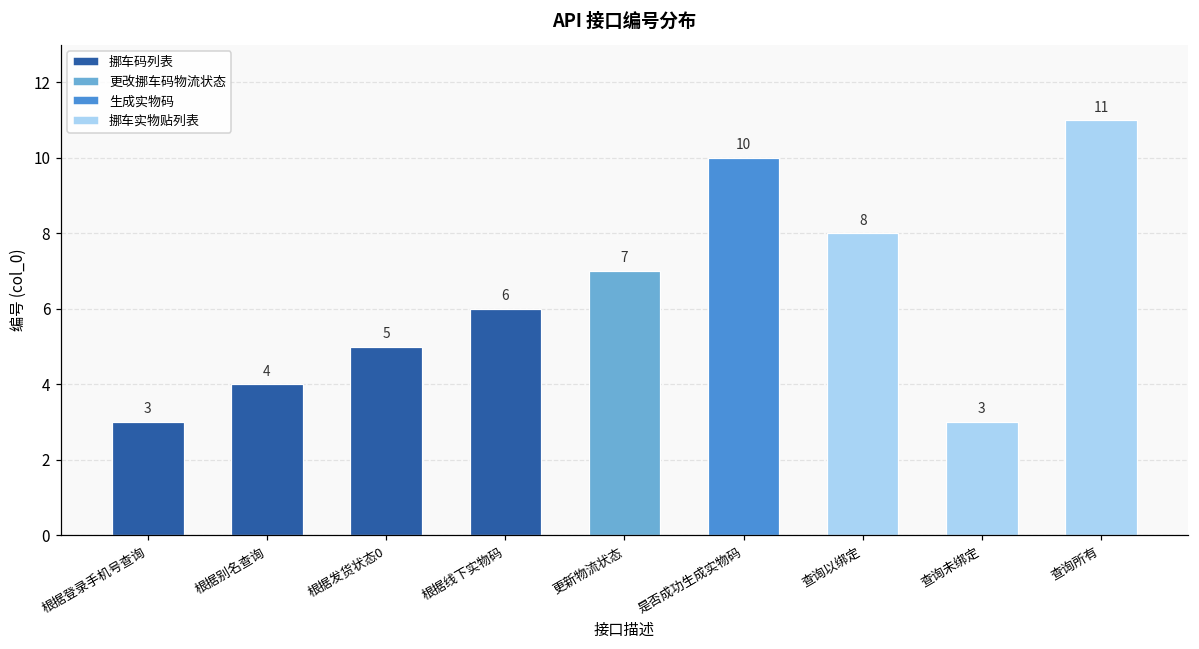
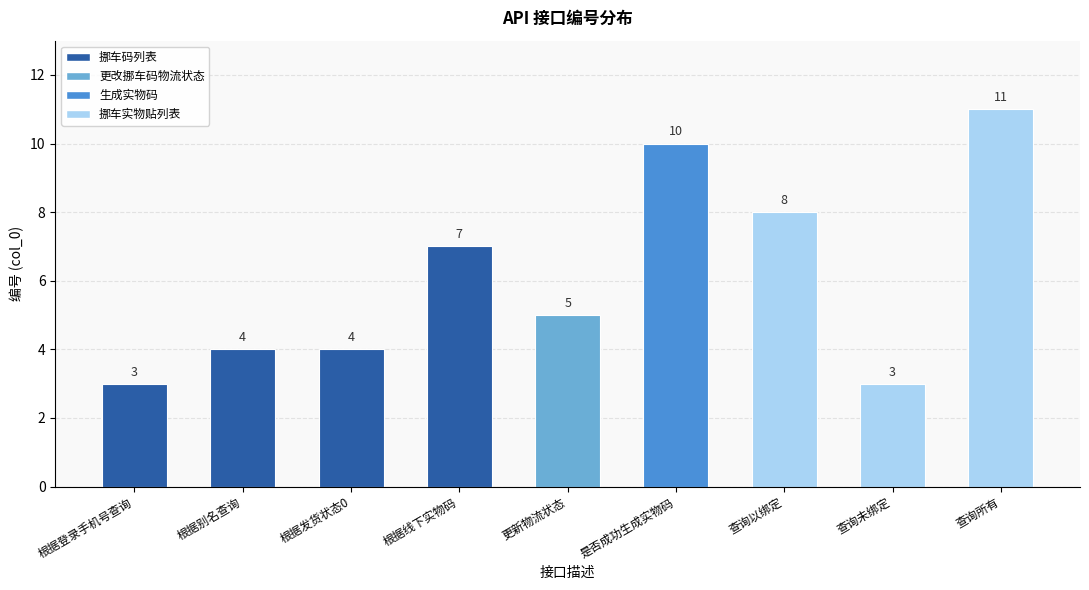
  {
    "根据登录手机号查询": 3,
    "根据别名查询": 4,
-   "根据发货状态0": 5,
-   "根据线下实物码": 6,
-   "更新物流状态": 7,
+   "根据发货状态0": 4,
+   "根据线下实物码": 7,
+   "更新物流状态": 5,
    "是否成功生成实物码": 10,
    "查询以绑定": 8,
    "查询未绑定": 3,
    "查询所有": 11
  }
